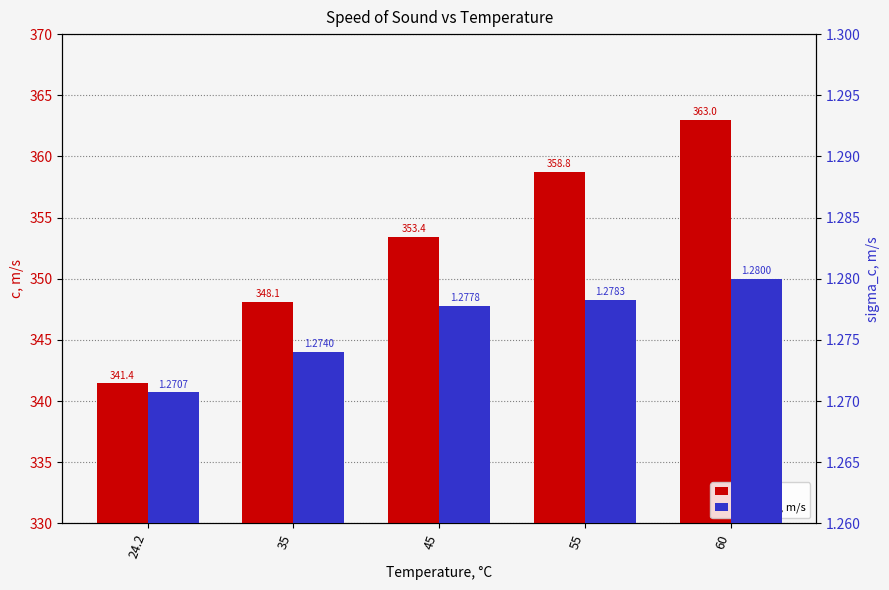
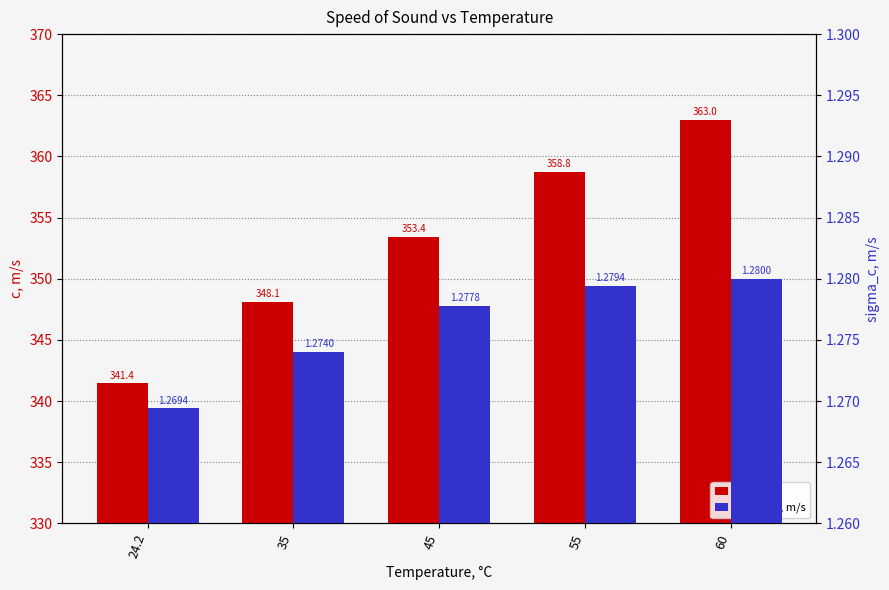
  {
    "sigma_c, m/s": {
-     "24.2": 1.2707,
+     "24.2": 1.2694,
      "35": 1.2740,
      "45": 1.2778,
-     "55": 1.2783,
+     "55": 1.2794,
      "60": 1.2800
    }
  }
